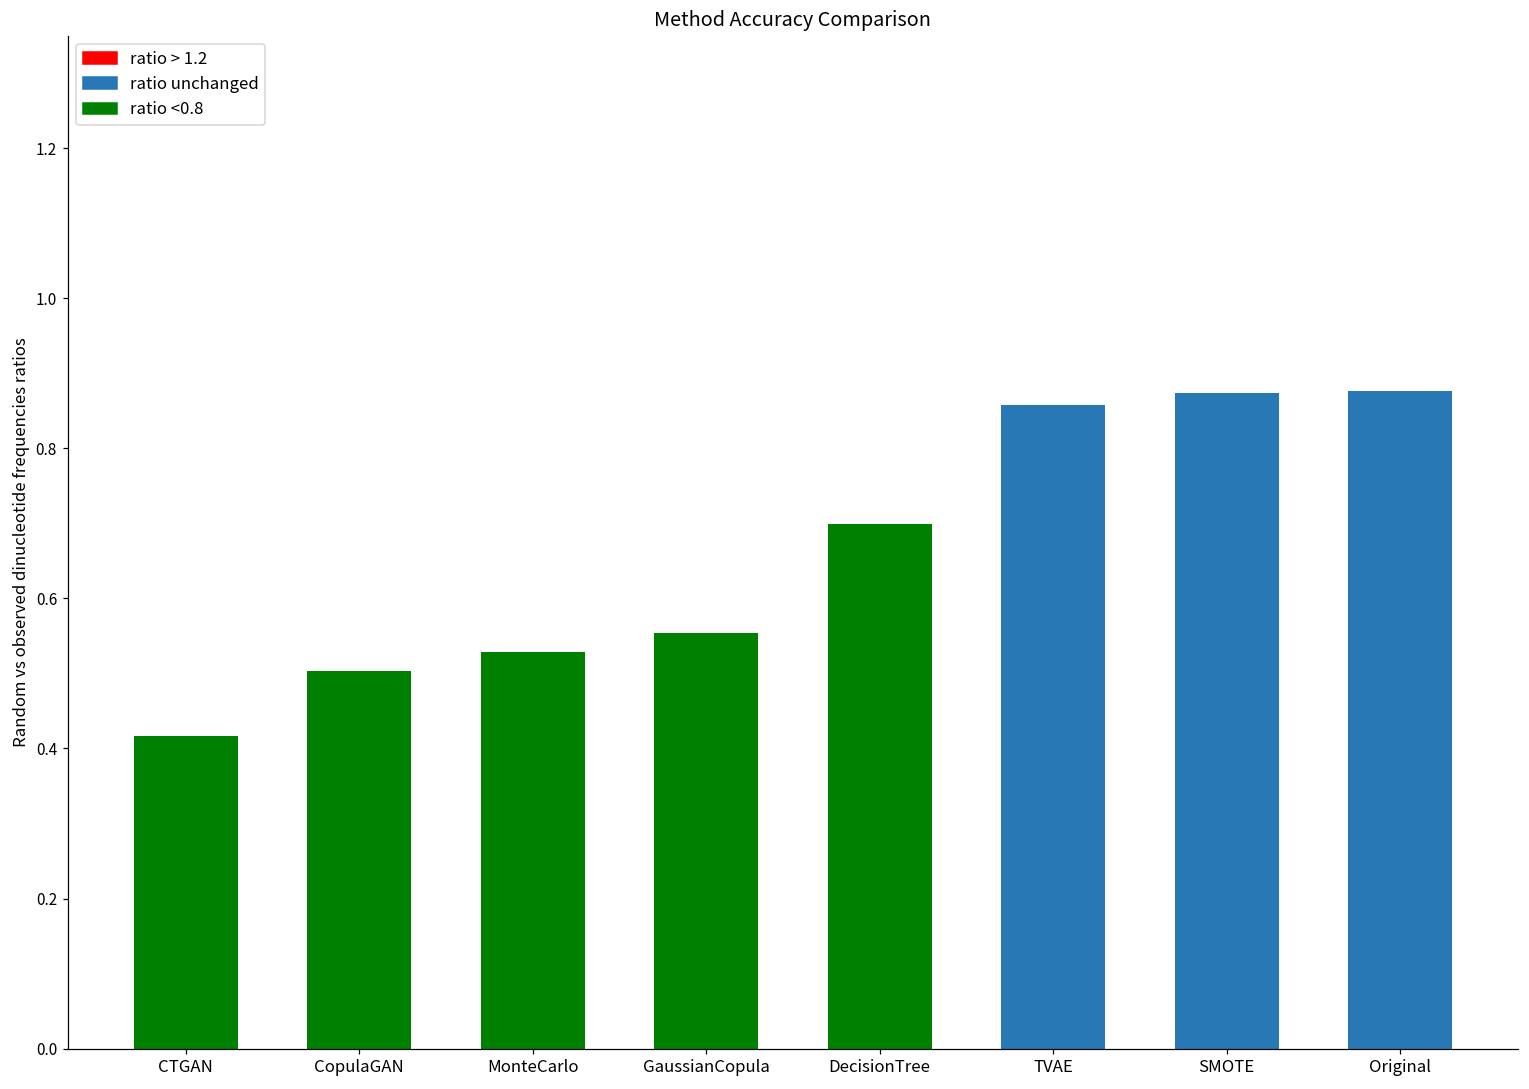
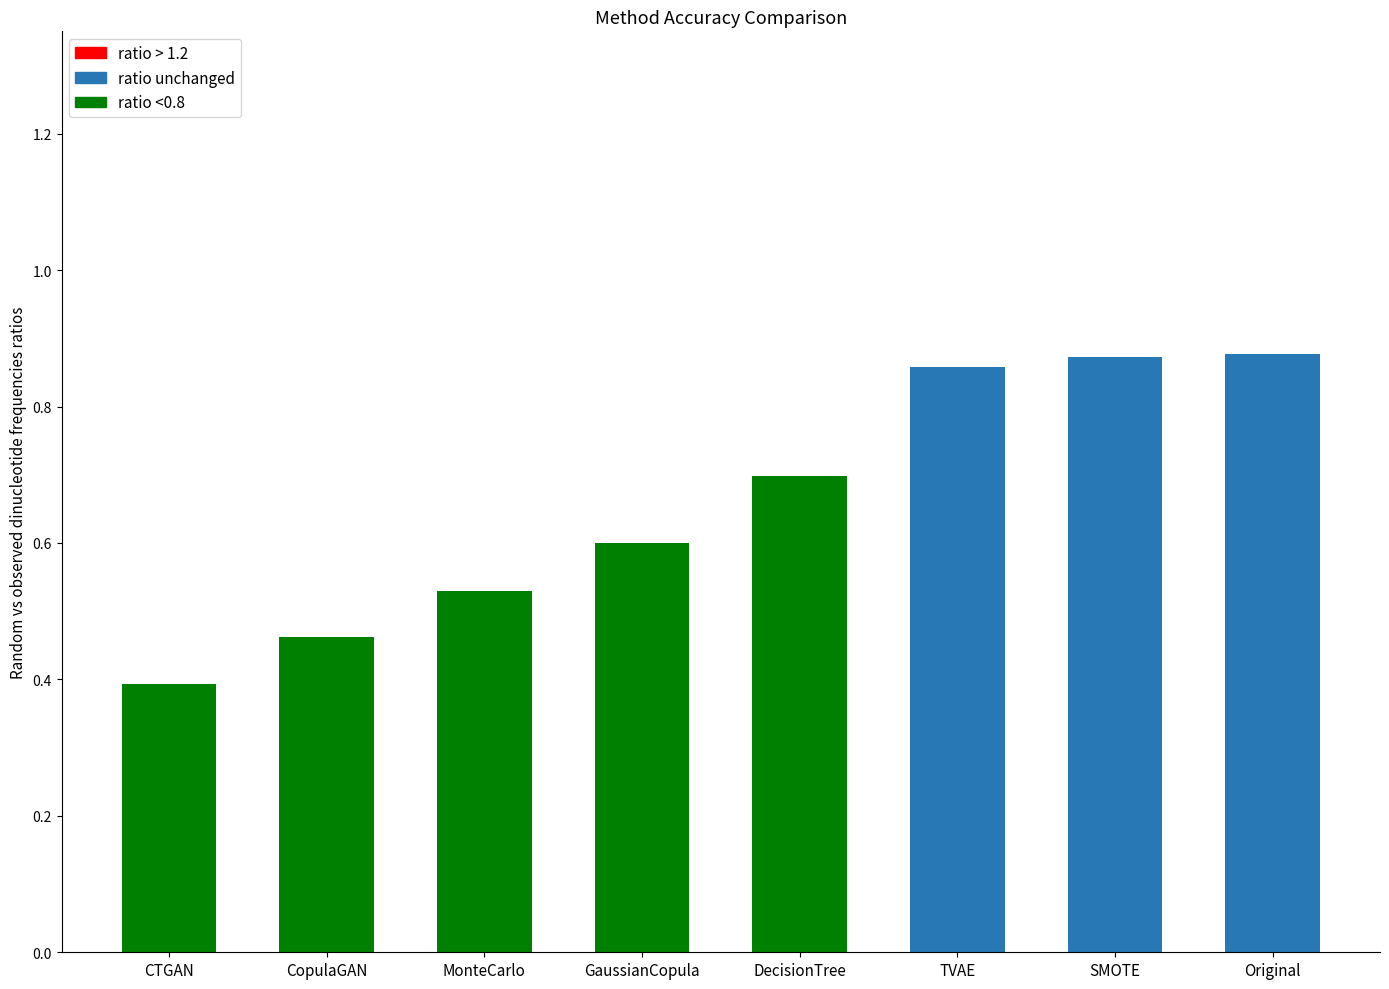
  {
-   "CTGAN": 0.42,
-   "CopulaGAN": 0.50,
+   "CTGAN": 0.39,
+   "CopulaGAN": 0.46,
    "MonteCarlo": 0.53,
-   "GaussianCopula": 0.55,
+   "GaussianCopula": 0.60,
    "DecisionTree": 0.70,
    "TVAE": 0.86,
    "SMOTE": 0.87,
    "Original": 0.88
  }
